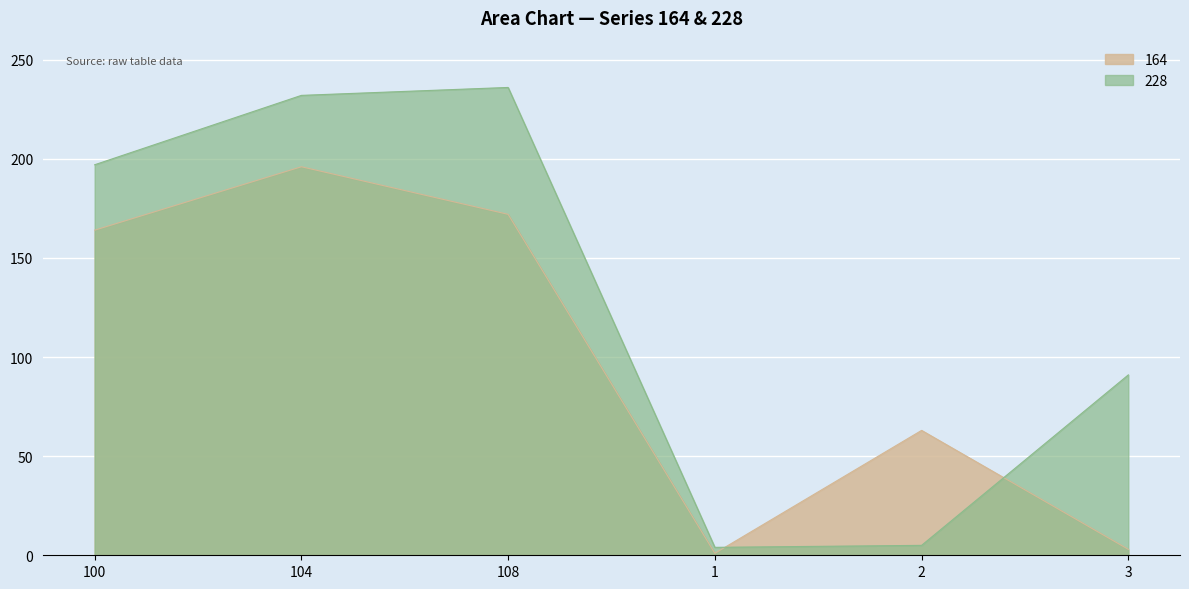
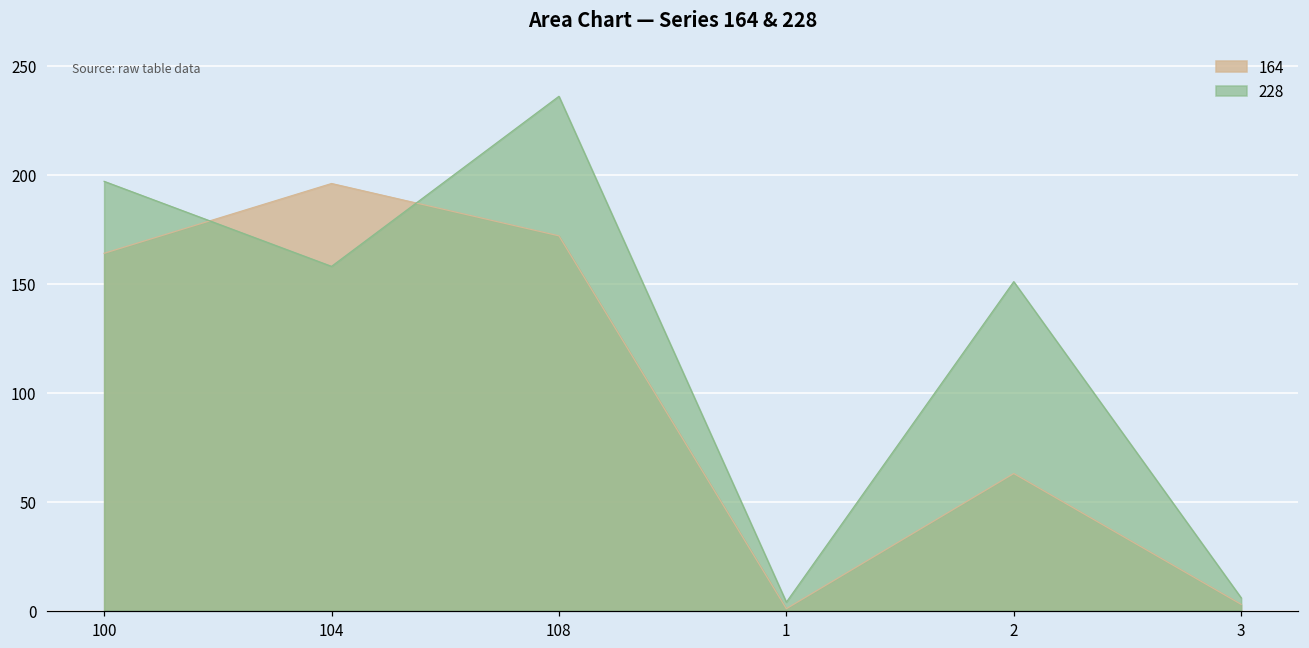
  {
    "164": {
      "100": 164,
      "104": 196,
      "108": 172,
      "1": 1,
      "2": 63,
      "3": 3
    },
    "228": {
      "100": 197,
-     "104": 232,
+     "104": 158,
      "108": 236,
      "1": 4,
-     "2": 5,
-     "3": 91
+     "2": 151,
+     "3": 6
    }
  }
